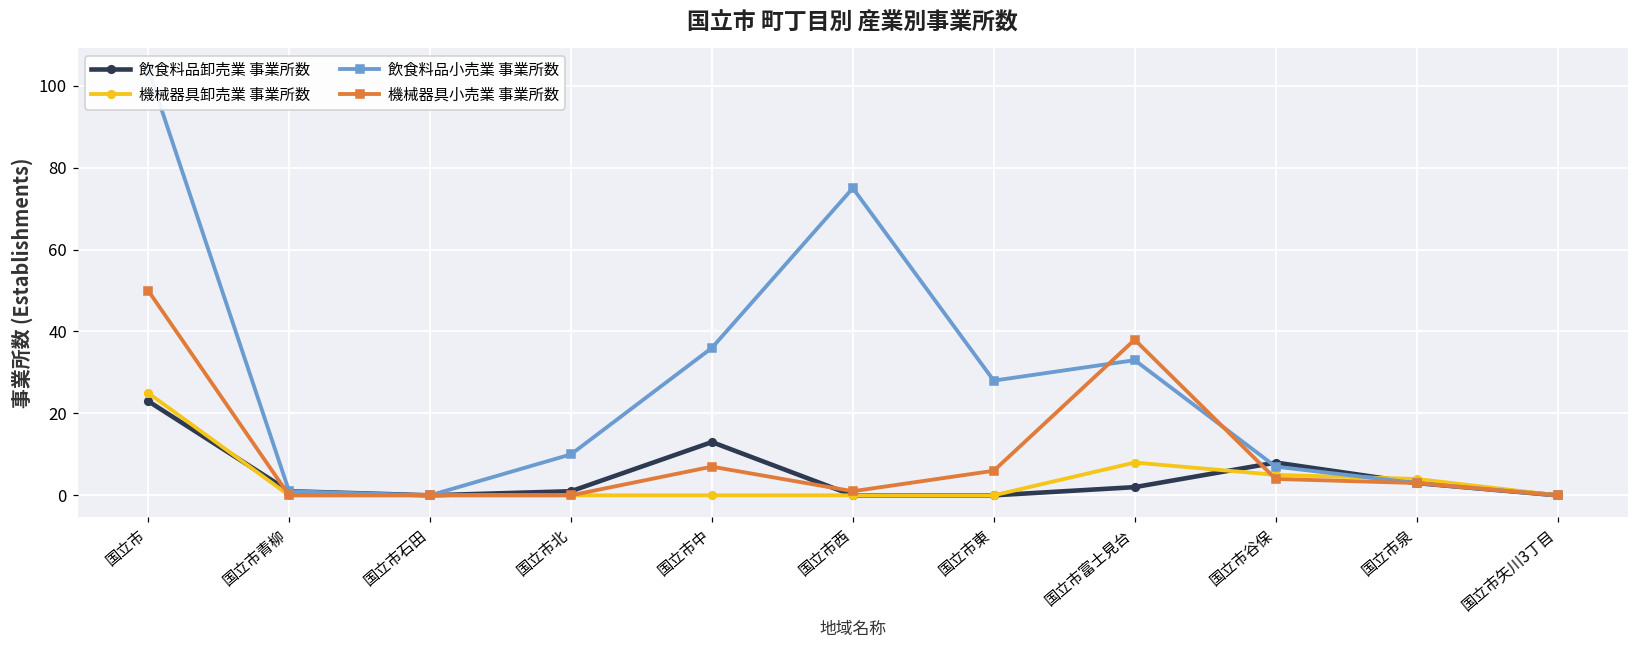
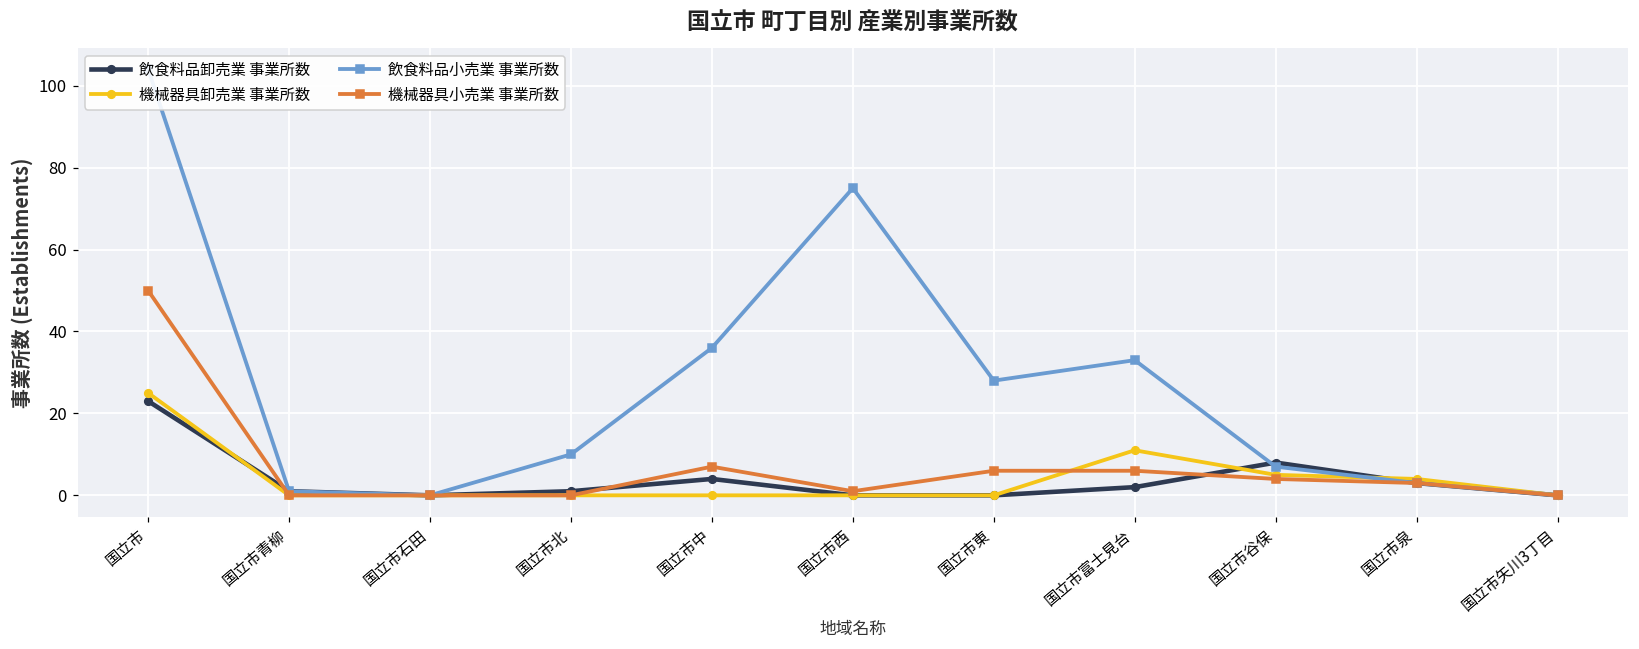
  {
    "飲食料品卸売業 事業所数": {
      "国立市": 23,
      "国立市北": 1,
-     "国立市中": 13,
+     "国立市中": 4,
      "国立市富士見台": 2,
      "国立市谷保": 8
    },
    "機械器具卸売業 事業所数": {
      "国立市": 25,
      "国立市中": 0,
-     "国立市富士見台": 8,
+     "国立市富士見台": 11,
      "国立市谷保": 5,
      "国立市泉": 4
    },
    "飲食料品小売業 事業所数": {
      "国立市北": 10,
      "国立市中": 36,
      "国立市西": 75,
      "国立市東": 28,
      "国立市富士見台": 33,
      "国立市谷保": 7
    },
    "機械器具小売業 事業所数": {
      "国立市": 50,
      "国立市中": 7,
      "国立市西": 1,
      "国立市東": 6,
-     "国立市富士見台": 38,
+     "国立市富士見台": 6,
      "国立市谷保": 4
    }
  }
